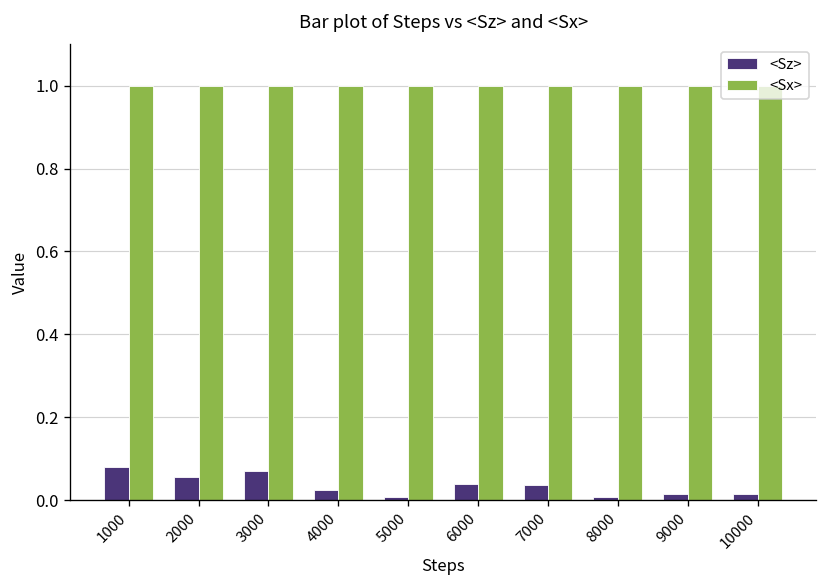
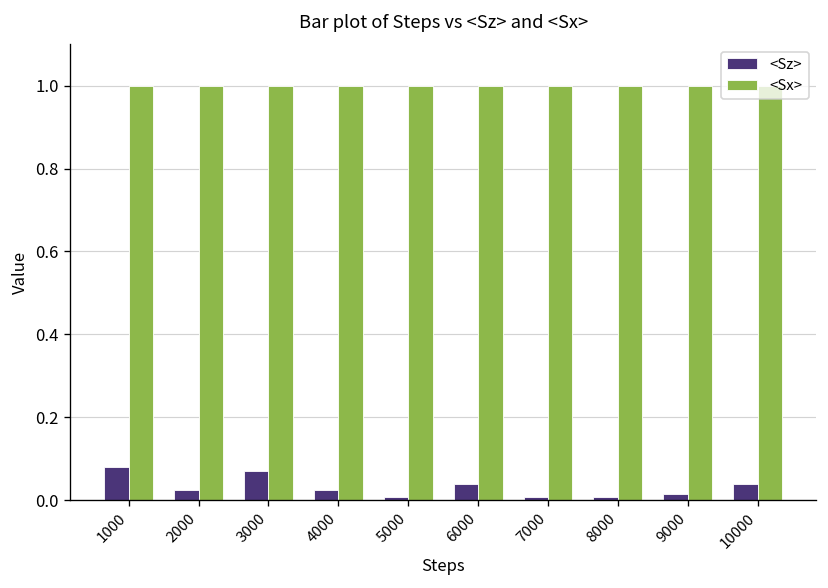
  {
    "<Sz>": {
      "1000": 0.08,
-     "2000": 0.05,
+     "2000": 0.02,
      "3000": 0.07,
      "4000": 0.02,
      "5000": 0.01,
      "6000": 0.04,
-     "7000": 0.04,
+     "7000": 0.01,
      "8000": 0.01,
      "9000": 0.02,
-     "10000": 0.02
+     "10000": 0.04
    },
    "<Sx>": {
      "1000": 1.00,
      "2000": 1.00,
      "3000": 1.00,
      "4000": 1.00,
      "5000": 1.00,
      "6000": 1.00,
      "7000": 1.00,
      "8000": 1.00,
      "9000": 1.00
    }
  }
